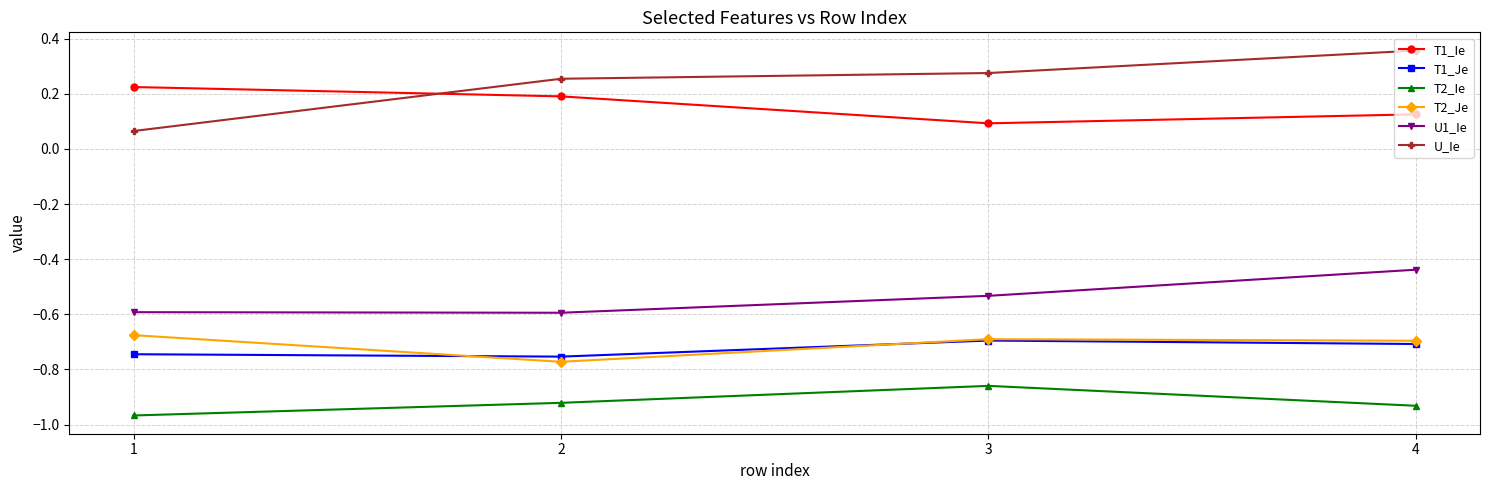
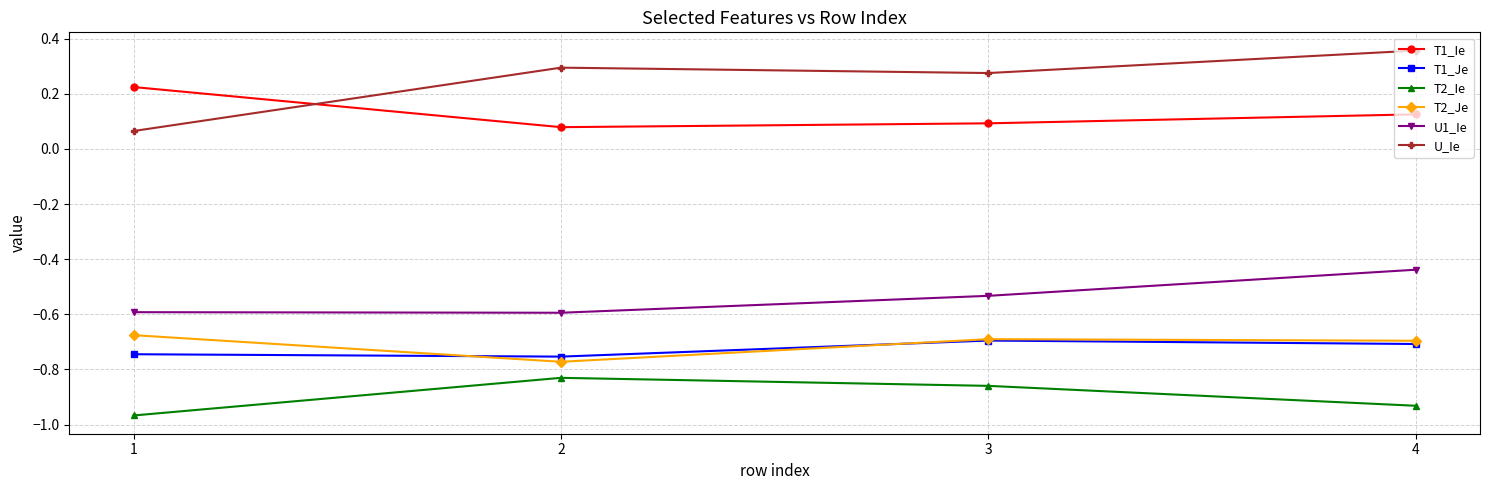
  {
    "T1_Ie": {
      "1": 0.22,
-     "2": 0.19,
+     "2": 0.08,
      "3": 0.09
    },
    "T1_Je": {
      "1": -0.74,
      "2": -0.75,
      "4": -0.71
    },
    "T2_Ie": {
      "1": -0.97,
-     "2": -0.92,
+     "2": -0.83,
      "3": -0.86,
      "4": -0.93
    },
    "T2_Je": {
      "1": -0.68,
      "2": -0.77,
      "4": -0.70
    },
    "U1_Ie": {
      "1": -0.59,
      "2": -0.59,
      "3": -0.53,
      "4": -0.44
    },
    "U_Ie": {
      "1": 0.06,
-     "2": 0.25,
+     "2": 0.29,
      "3": 0.27
    }
  }
